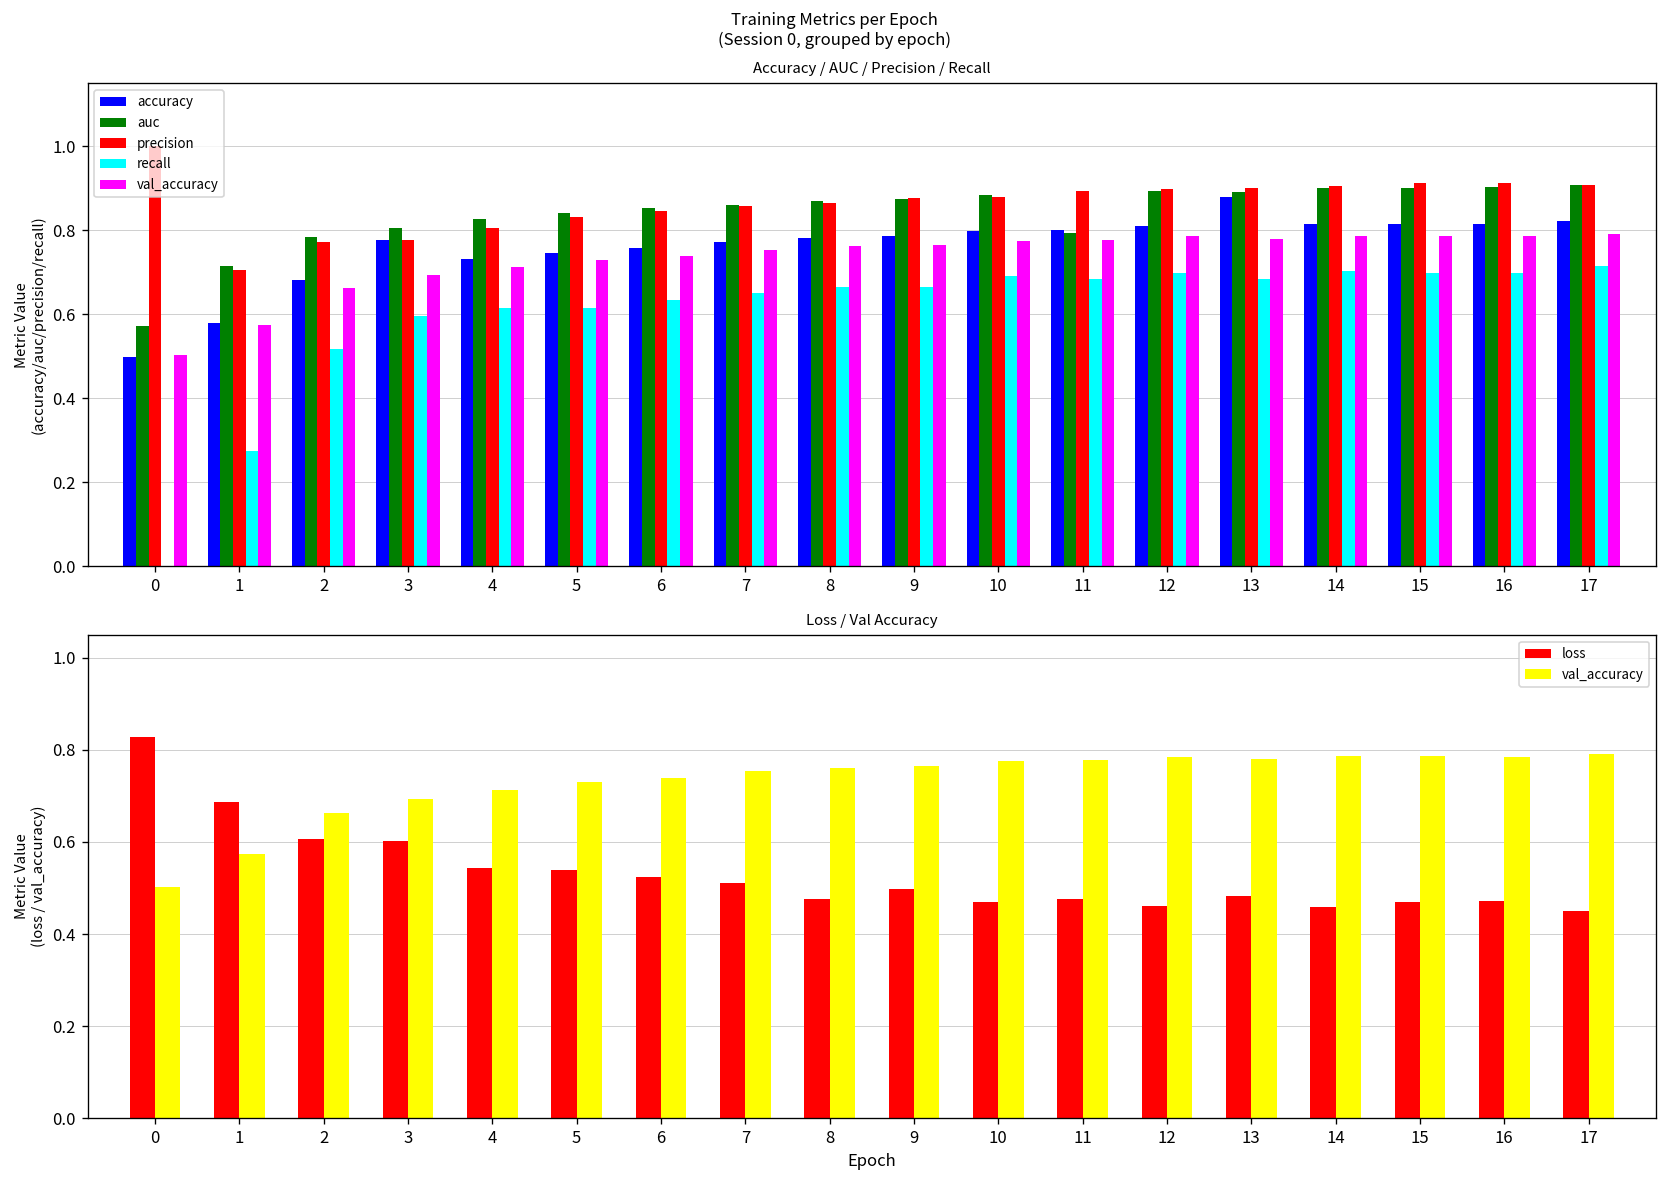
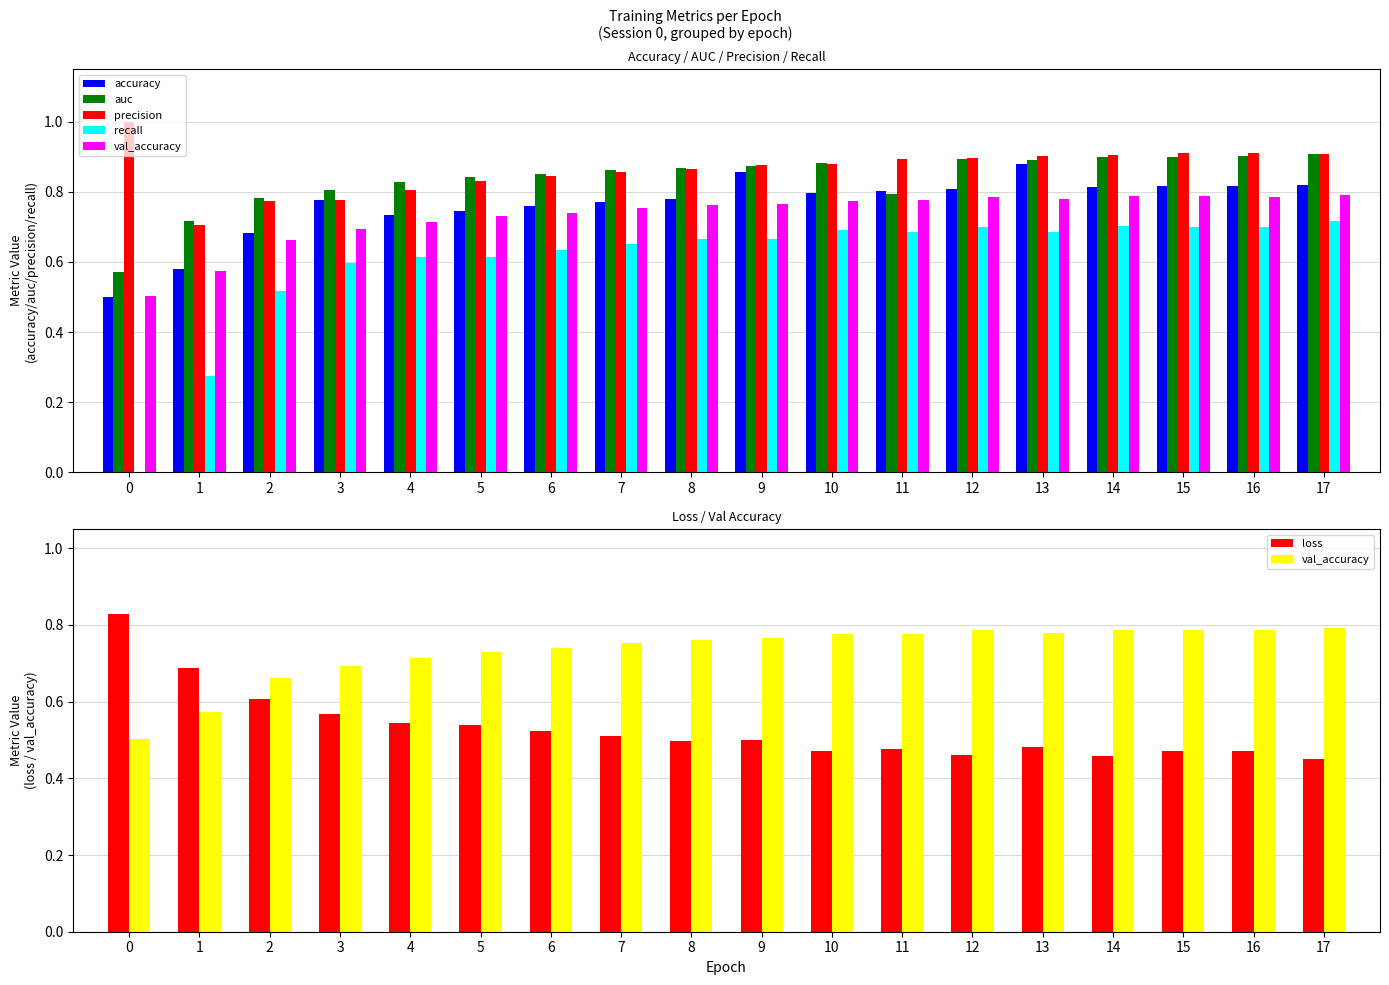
  {
    "Accuracy / AUC / Precision / Recall": {
      "accuracy": {
        "0": 0.50,
        "1": 0.58,
        "2": 0.68,
        "3": 0.78,
        "4": 0.73,
        "5": 0.75,
        "6": 0.76,
        "7": 0.77,
        "8": 0.78,
-       "9": 0.79,
+       "9": 0.86,
        "10": 0.80,
        "11": 0.80,
        "12": 0.81,
        "13": 0.88,
        "14": 0.81,
        "15": 0.82,
        "16": 0.82,
        "17": 0.82
      },
      "auc": {
        "0": 0.57,
        "1": 0.72,
        "2": 0.78,
        "3": 0.81,
        "4": 0.83,
        "5": 0.84,
        "6": 0.85,
        "7": 0.86,
        "8": 0.87,
        "9": 0.87,
        "10": 0.88,
        "11": 0.79,
        "12": 0.89,
        "13": 0.89,
        "14": 0.90,
        "15": 0.90,
        "16": 0.90,
        "17": 0.91
      },
      "precision": {
        "1": 0.71,
        "2": 0.77,
        "3": 0.78,
        "4": 0.81,
        "5": 0.83,
        "6": 0.85,
        "7": 0.86,
        "8": 0.87,
        "9": 0.88,
        "10": 0.88,
        "11": 0.89,
        "12": 0.90,
        "13": 0.90,
        "14": 0.91,
        "15": 0.91,
        "16": 0.91,
        "17": 0.91
      },
      "recall": {
        "1": 0.27,
        "2": 0.52,
        "3": 0.60,
        "4": 0.61,
        "5": 0.61,
        "6": 0.63,
        "7": 0.65,
        "8": 0.67,
        "9": 0.67,
        "10": 0.69,
        "11": 0.68,
        "12": 0.70,
        "13": 0.68,
        "14": 0.70,
        "15": 0.70,
        "16": 0.70,
        "17": 0.72
      }
    },
    "Loss / Val Accuracy": {
      "loss": {
        "0": 0.83,
        "1": 0.69,
        "2": 0.61,
-       "3": 0.60,
+       "3": 0.57,
        "4": 0.54,
        "5": 0.54,
        "6": 0.52,
        "7": 0.51,
-       "8": 0.48,
+       "8": 0.50,
        "9": 0.50,
        "10": 0.47,
        "11": 0.48,
        "12": 0.46,
        "13": 0.48,
        "14": 0.46,
        "15": 0.47,
        "16": 0.47,
        "17": 0.45
      },
      "val_accuracy": {
        "0": 0.50,
        "1": 0.57,
        "2": 0.66,
        "3": 0.69,
        "4": 0.71,
        "5": 0.73,
        "6": 0.74,
        "7": 0.75,
        "8": 0.76,
        "9": 0.77,
        "10": 0.78,
        "11": 0.78,
        "12": 0.79,
        "13": 0.78,
        "14": 0.79,
        "15": 0.79,
        "16": 0.79,
        "17": 0.79
      }
    }
  }
